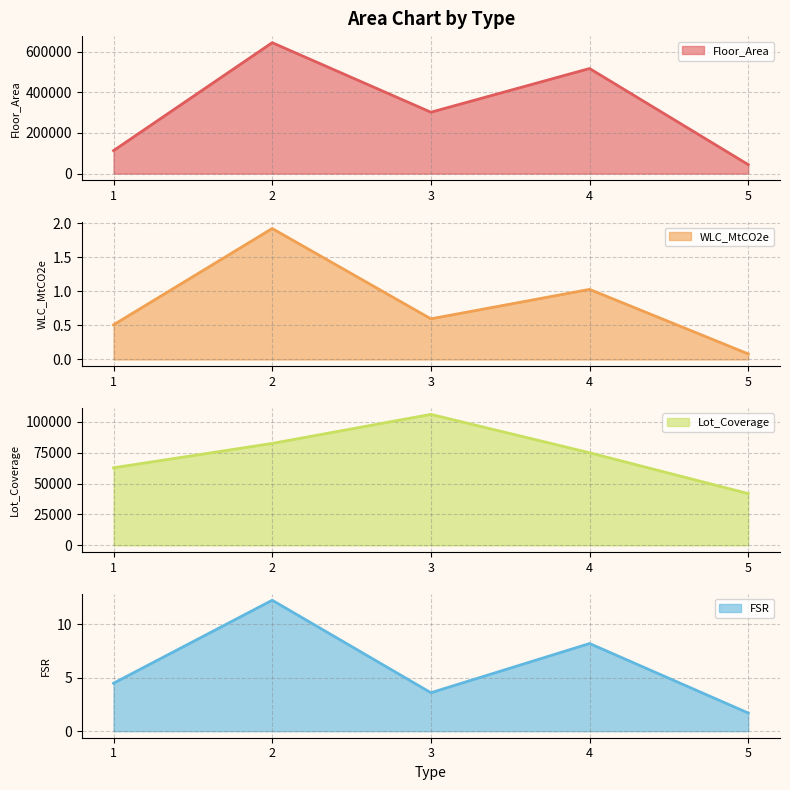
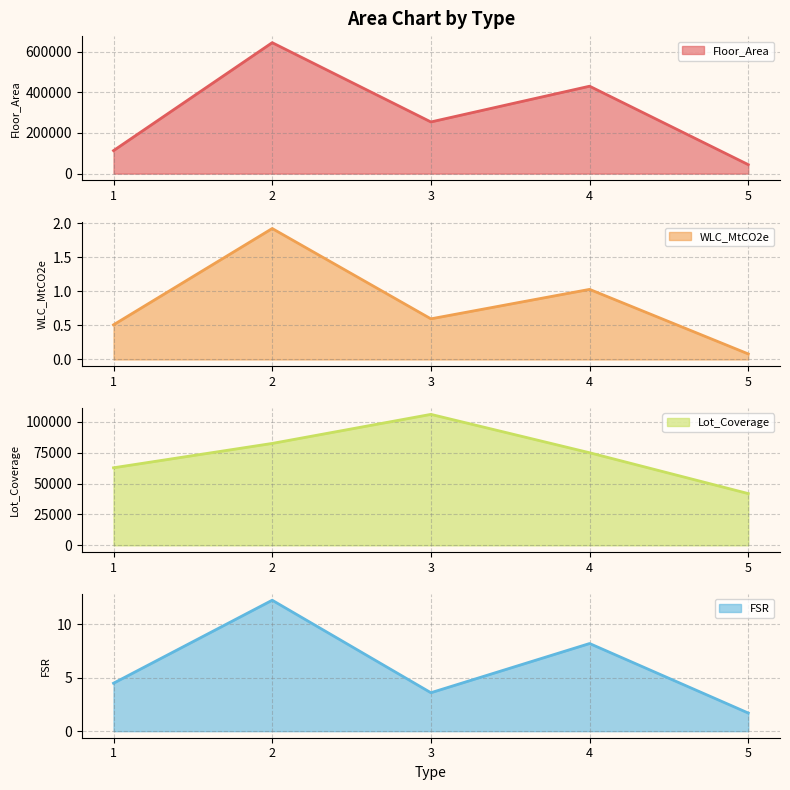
  {
    "Area Chart by Type": {
      "1": 110000,
      "2": 640000,
-     "3": 300000,
-     "4": 520000,
+     "3": 250000,
+     "4": 430000,
      "5": 40000
    }
  }
